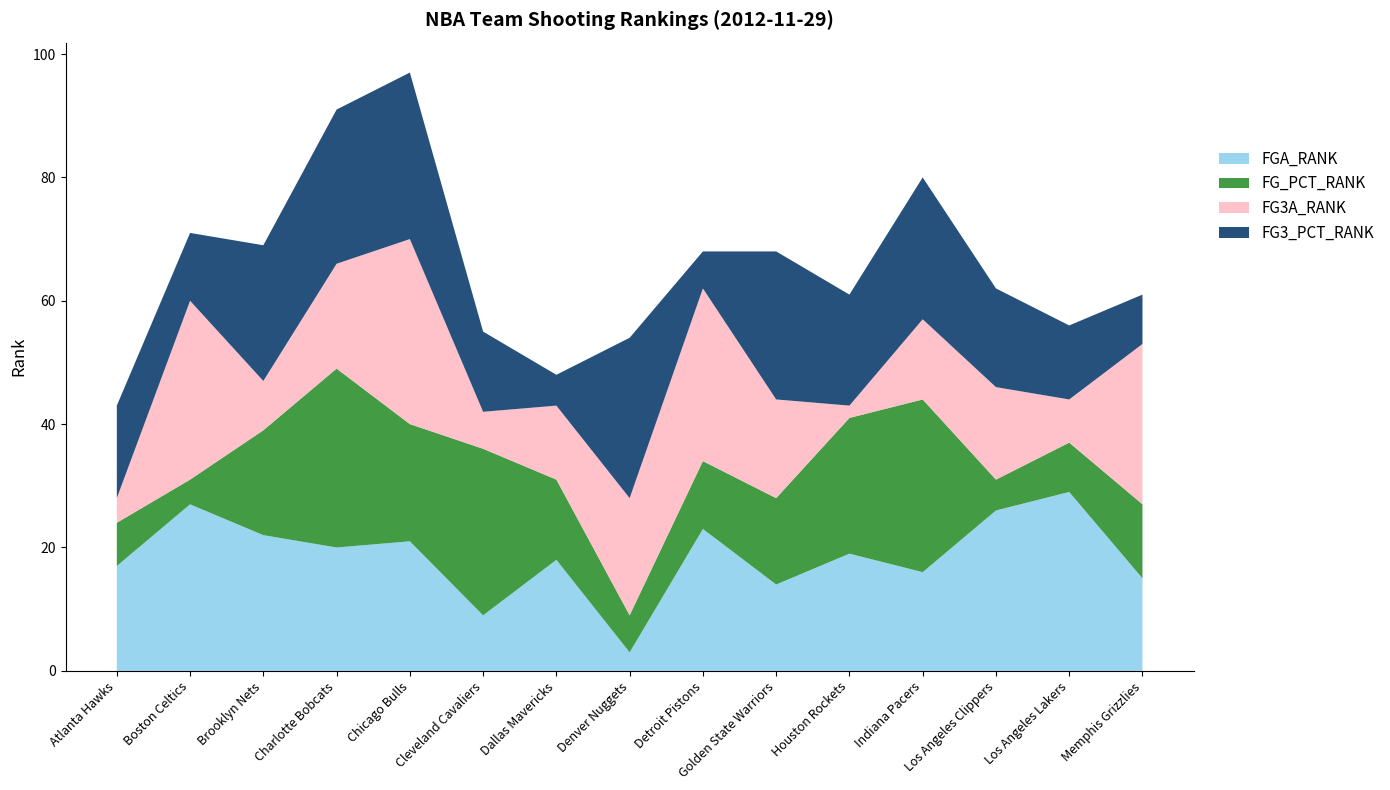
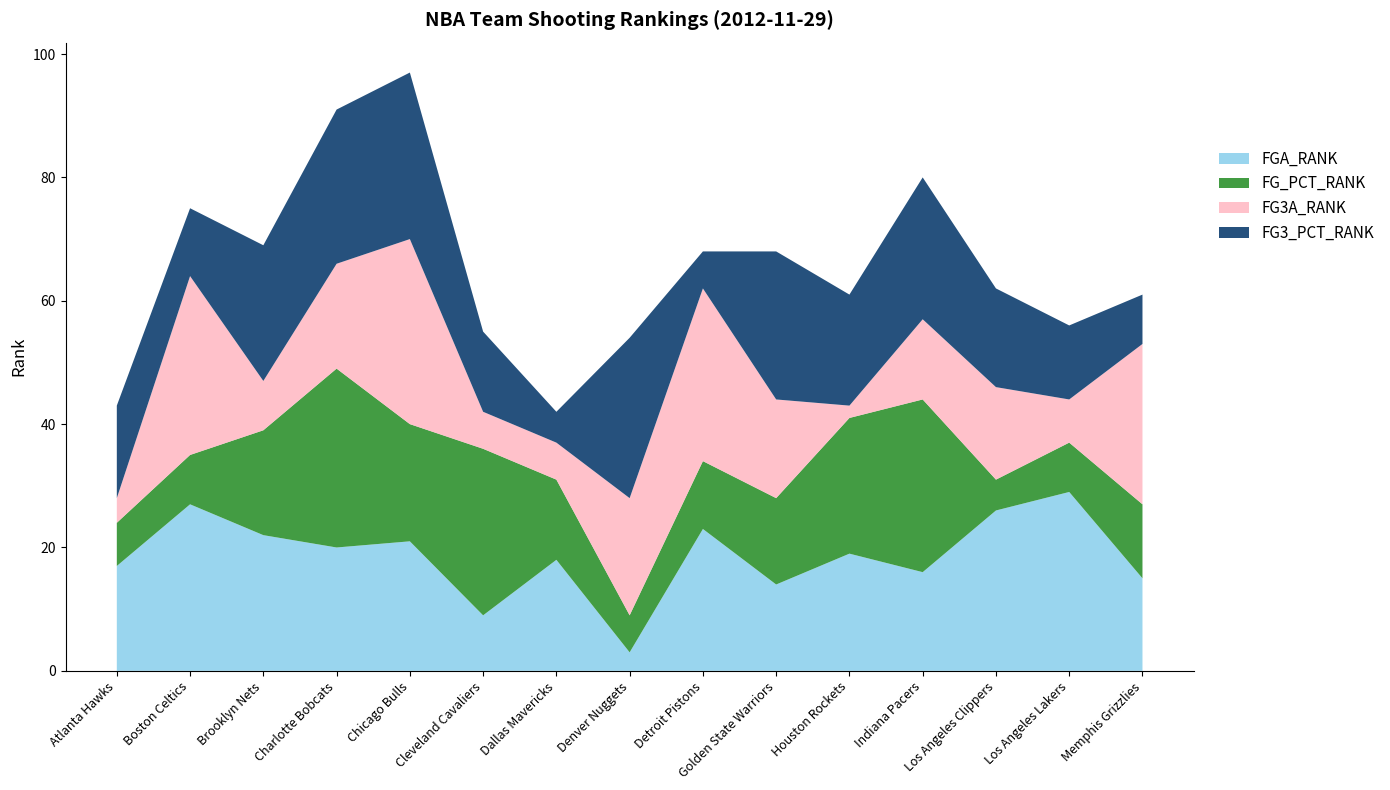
  {
    "FGA_RANK": {
      "Atlanta Hawks": 17,
      "Boston Celtics": 27,
      "Brooklyn Nets": 22,
      "Charlotte Bobcats": 20,
      "Chicago Bulls": 21,
      "Cleveland Cavaliers": 9,
      "Dallas Mavericks": 18,
      "Denver Nuggets": 3,
      "Detroit Pistons": 23,
      "Golden State Warriors": 14,
      "Houston Rockets": 19,
      "Indiana Pacers": 16,
      "Los Angeles Clippers": 26,
      "Los Angeles Lakers": 29,
      "Memphis Grizzlies": 15
    },
    "FG_PCT_RANK": {
      "Atlanta Hawks": 7,
-     "Boston Celtics": 4,
+     "Boston Celtics": 8,
      "Brooklyn Nets": 17,
      "Charlotte Bobcats": 29,
      "Chicago Bulls": 19,
      "Cleveland Cavaliers": 27,
      "Dallas Mavericks": 13,
      "Denver Nuggets": 6,
      "Detroit Pistons": 11,
      "Golden State Warriors": 14,
      "Houston Rockets": 22,
      "Indiana Pacers": 28,
      "Los Angeles Clippers": 5,
      "Los Angeles Lakers": 8,
      "Memphis Grizzlies": 12
    },
    "FG3A_RANK": {
      "Atlanta Hawks": 4,
      "Boston Celtics": 29,
      "Brooklyn Nets": 8,
      "Charlotte Bobcats": 17,
      "Chicago Bulls": 30,
      "Cleveland Cavaliers": 6,
-     "Dallas Mavericks": 12,
+     "Dallas Mavericks": 6,
      "Denver Nuggets": 19,
      "Detroit Pistons": 28,
      "Golden State Warriors": 16,
      "Houston Rockets": 2,
      "Indiana Pacers": 13,
      "Los Angeles Clippers": 15,
      "Los Angeles Lakers": 7,
      "Memphis Grizzlies": 26
    },
    "FG3_PCT_RANK": {
      "Atlanta Hawks": 15,
      "Boston Celtics": 11,
      "Brooklyn Nets": 22,
      "Charlotte Bobcats": 25,
      "Chicago Bulls": 27,
      "Cleveland Cavaliers": 13,
      "Dallas Mavericks": 5,
      "Denver Nuggets": 26,
      "Detroit Pistons": 6,
      "Golden State Warriors": 24,
      "Houston Rockets": 18,
      "Indiana Pacers": 23,
      "Los Angeles Clippers": 16,
      "Los Angeles Lakers": 12,
      "Memphis Grizzlies": 8
    }
  }
